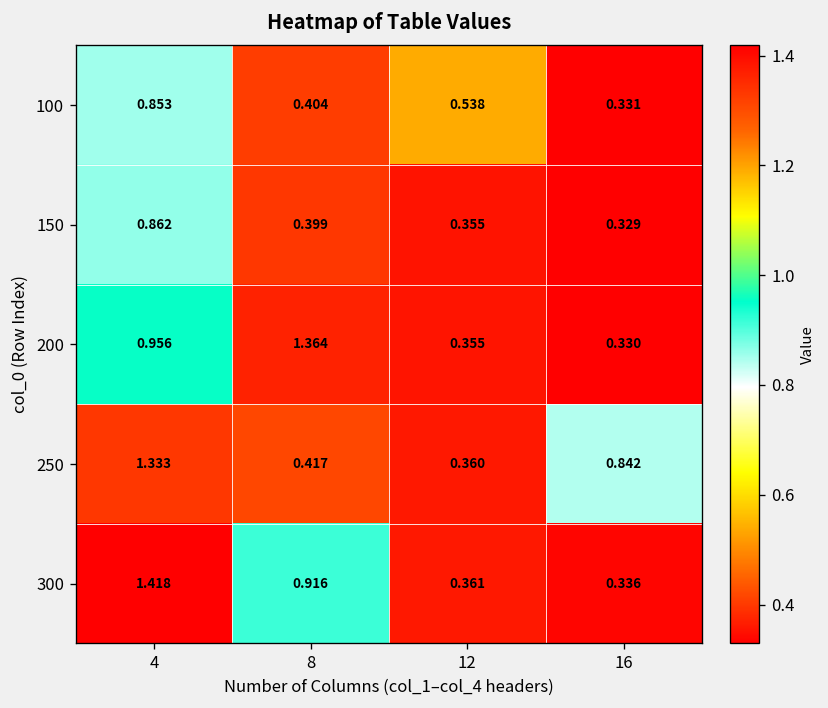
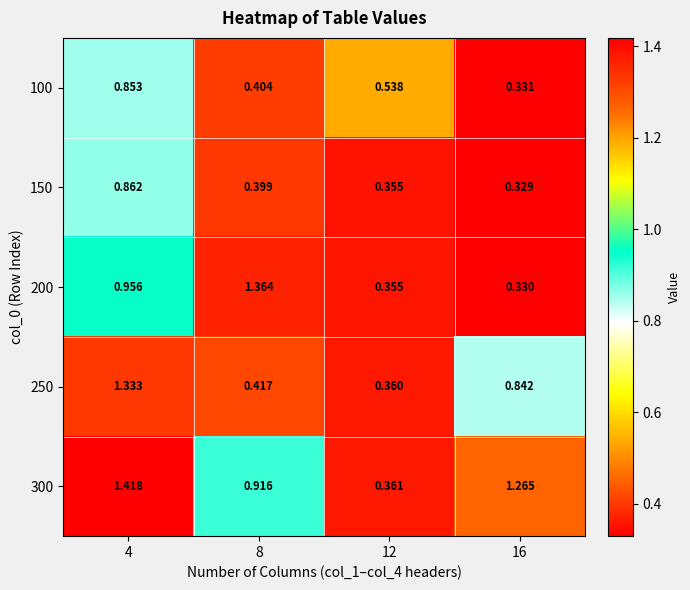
  {
    "100": {
      "4": 0.853,
      "8": 0.404,
      "12": 0.538,
      "16": 0.331
    },
    "150": {
      "4": 0.862,
      "8": 0.399,
      "12": 0.355,
      "16": 0.329
    },
    "200": {
      "4": 0.956,
      "8": 1.364,
      "12": 0.355,
      "16": 0.330
    },
    "250": {
      "4": 1.333,
      "8": 0.417,
      "12": 0.360,
      "16": 0.842
    },
    "300": {
      "4": 1.418,
      "8": 0.916,
      "12": 0.361,
-     "16": 0.336
+     "16": 1.265
    }
  }
